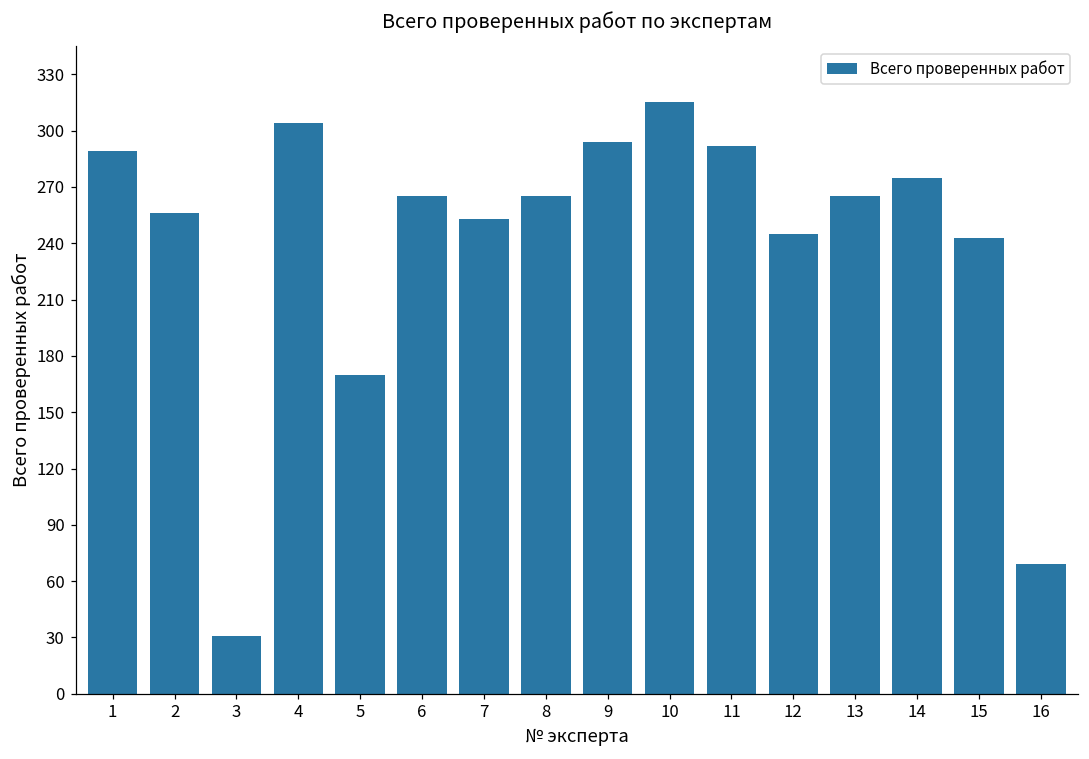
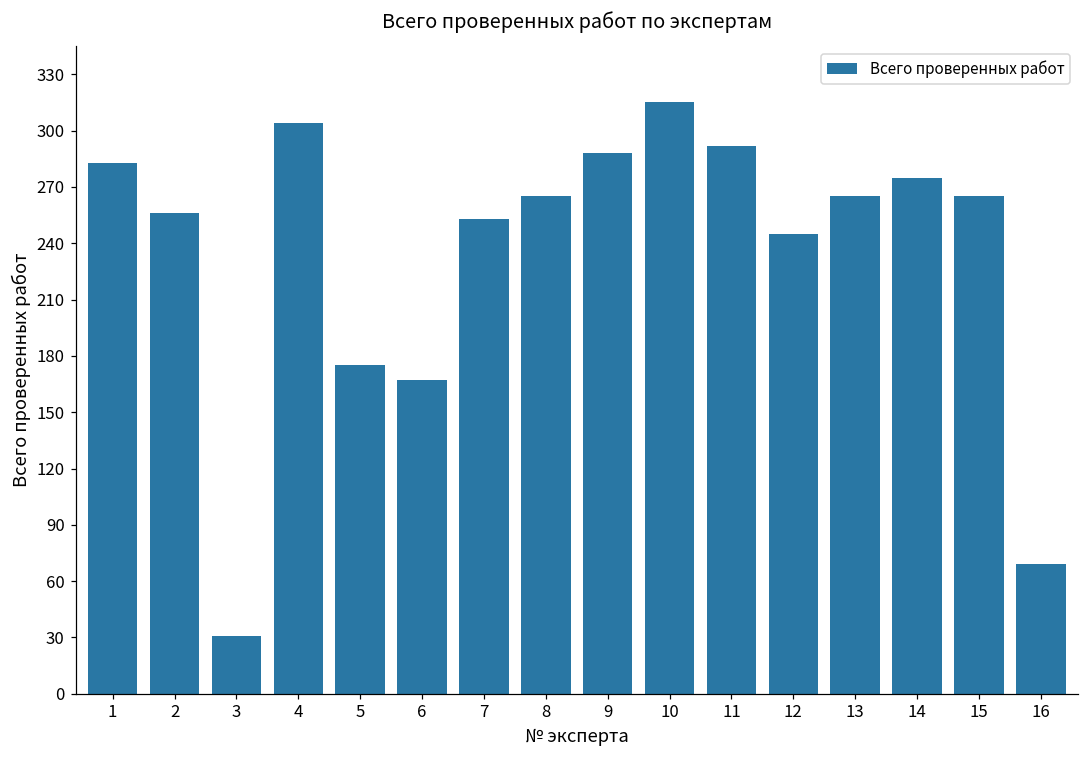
  {
-   "1": 289,
+   "1": 283,
    "2": 256,
    "3": 31,
    "4": 304,
-   "5": 170,
-   "6": 265,
+   "5": 175,
+   "6": 167,
    "7": 253,
    "8": 265,
-   "9": 294,
+   "9": 288,
    "10": 315,
    "11": 292,
    "12": 245,
    "13": 265,
    "14": 275,
-   "15": 243,
+   "15": 265,
    "16": 69
  }
